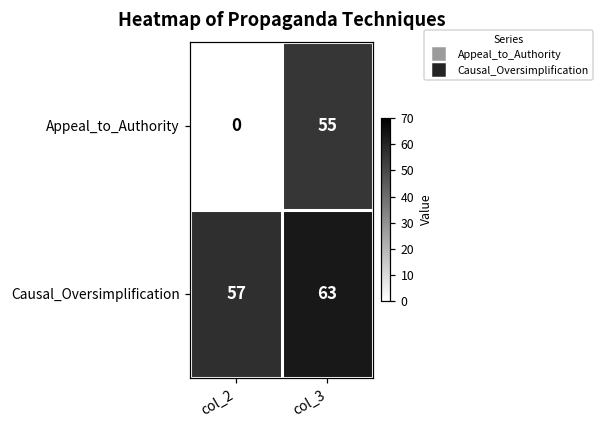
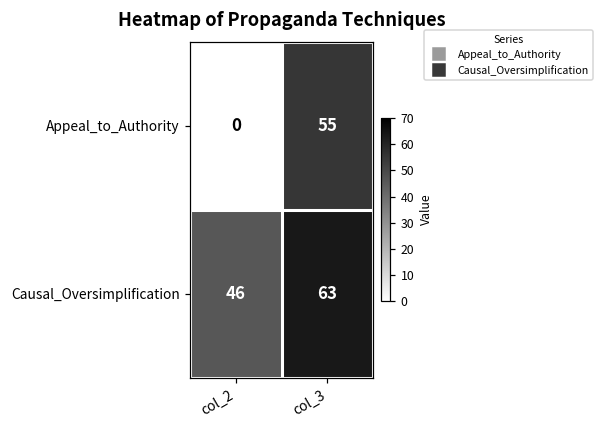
  {
    "Appeal_to_Authority": {
      "col_2": 0,
      "col_3": 55
    },
    "Causal_Oversimplification": {
-     "col_2": 57,
+     "col_2": 46,
      "col_3": 63
    }
  }
